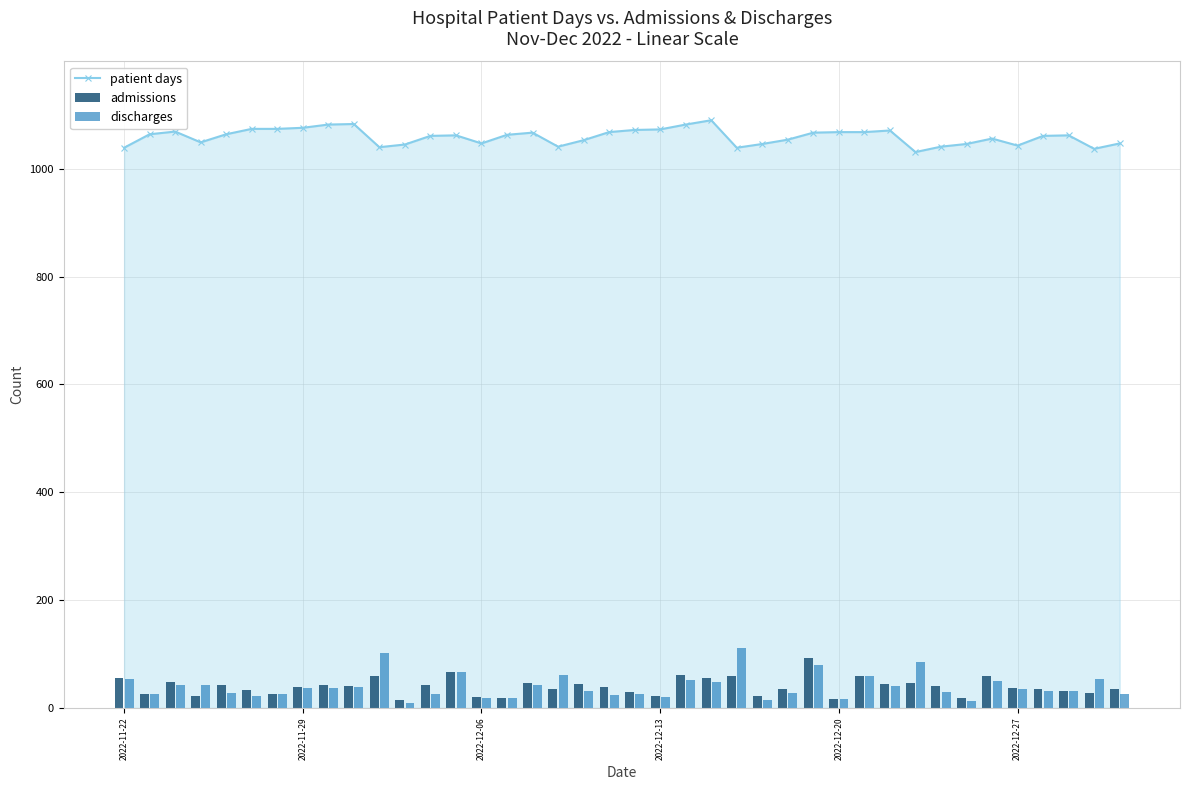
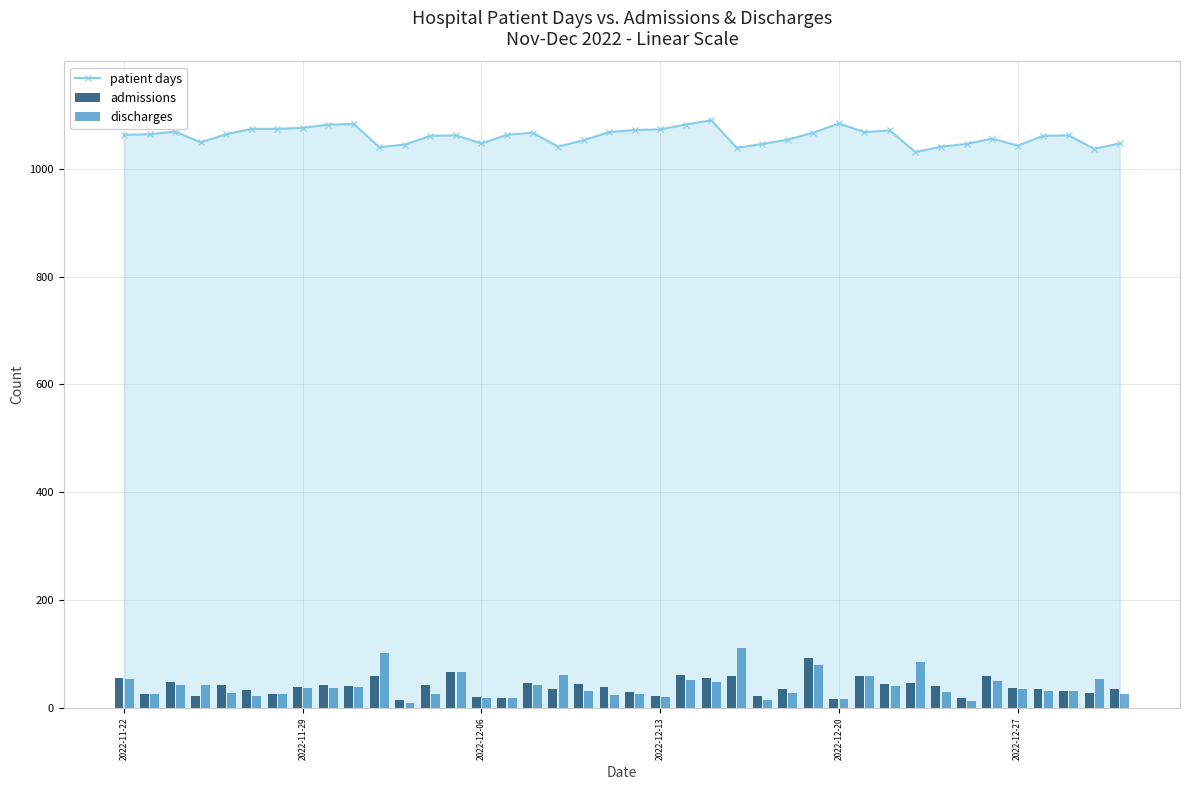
  {
    "patient days": {
-     "2022-11-22": 1040,
+     "2022-11-22": 1060,
      "2022-11-29": 1080,
      "2022-12-06": 1050,
      "2022-12-13": 1070,
-     "2022-12-20": 1070,
+     "2022-12-20": 1080,
      "2022-12-27": 1040
    }
  }
